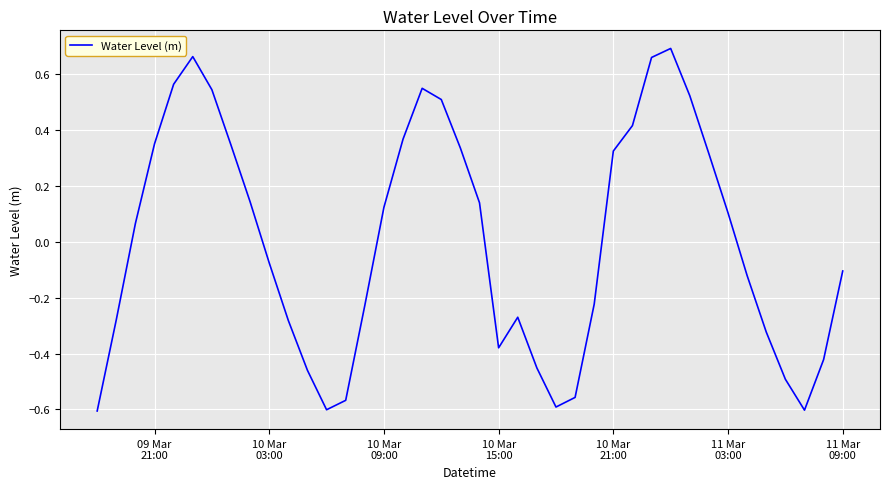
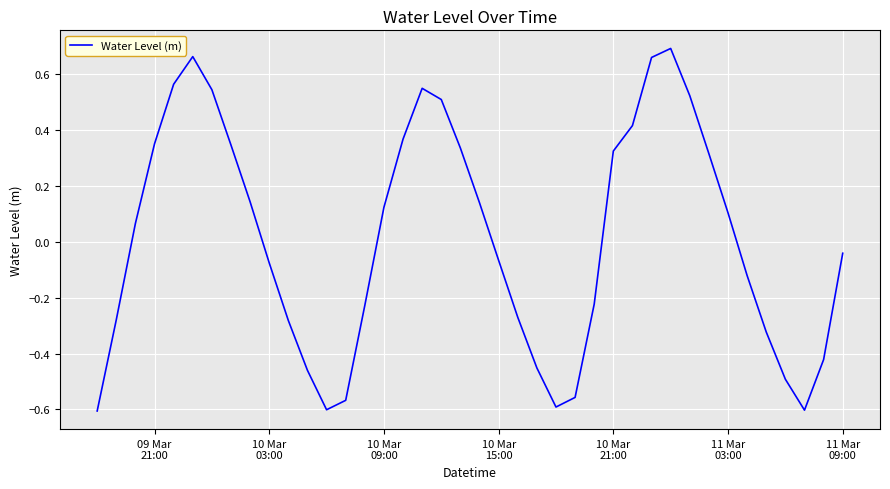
  {
    "09 Mar 21:00": 0.35,
    "10 Mar 03:00": -0.08,
    "10 Mar 09:00": 0.12,
-   "10 Mar 15:00": -0.38,
+   "10 Mar 15:00": -0.07,
    "10 Mar 21:00": 0.33,
    "11 Mar 03:00": 0.10,
-   "11 Mar 09:00": -0.10
+   "11 Mar 09:00": -0.04
  }
